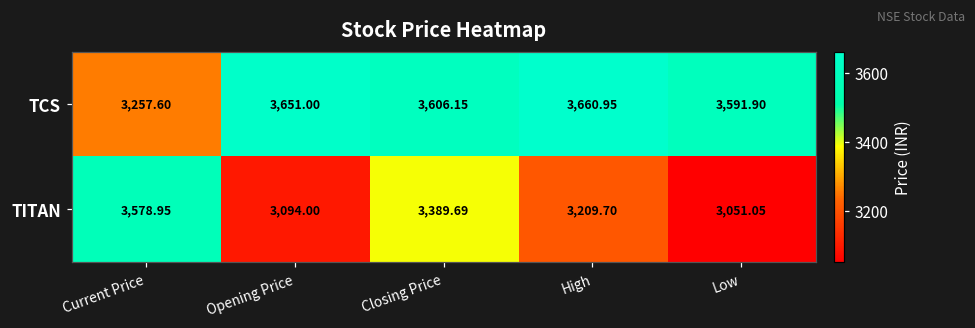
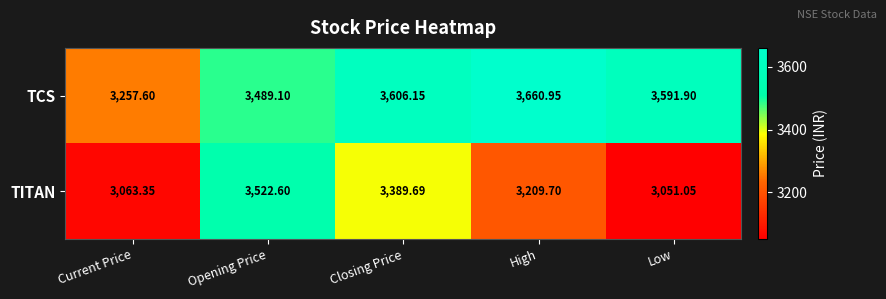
  {
    "TCS": {
      "Current Price": "3,257.60",
-     "Opening Price": "3,651.00",
+     "Opening Price": "3,489.10",
      "Closing Price": "3,606.15",
      "High": "3,660.95",
      "Low": "3,591.90"
    },
    "TITAN": {
-     "Current Price": "3,578.95",
-     "Opening Price": "3,094.00",
+     "Current Price": "3,063.35",
+     "Opening Price": "3,522.60",
      "Closing Price": "3,389.69",
      "High": "3,209.70",
      "Low": "3,051.05"
    }
  }
